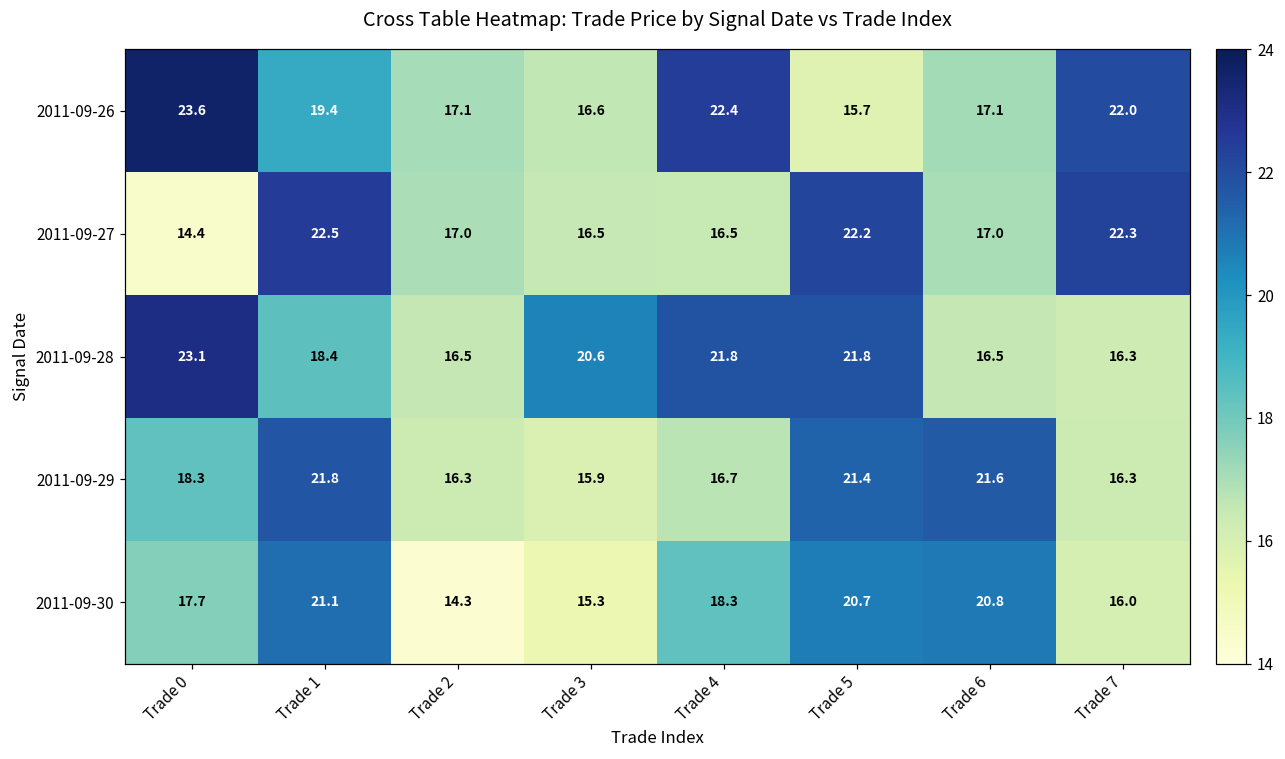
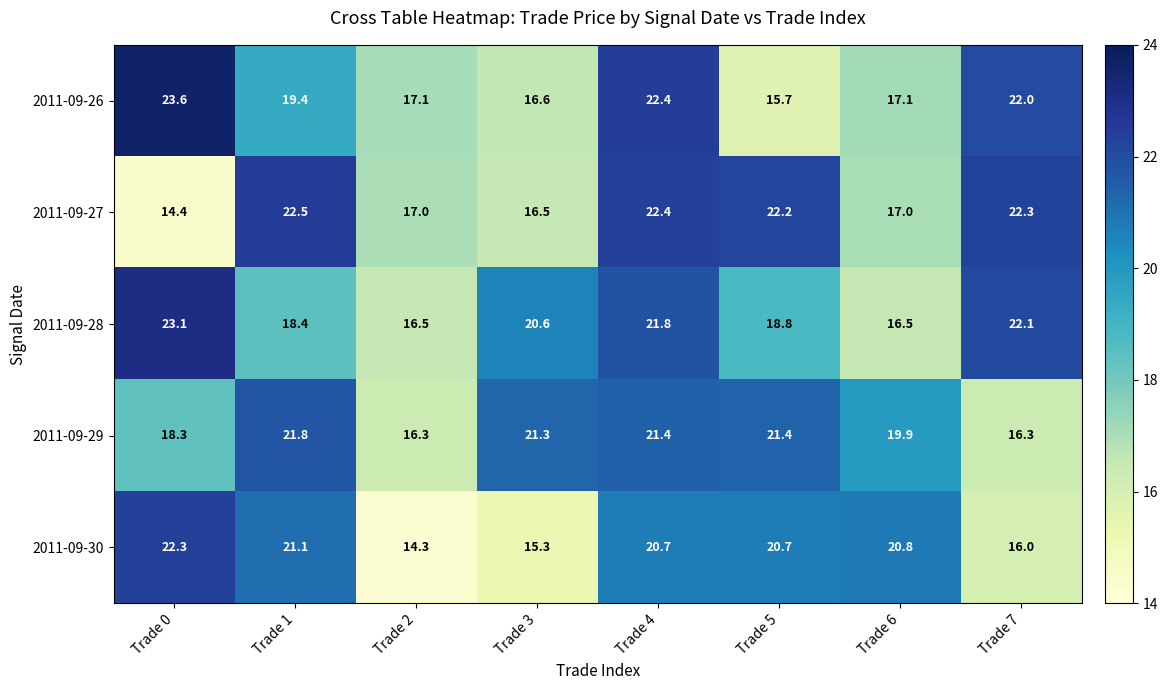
  {
    "2011-09-26": {
      "Trade 0": 23.6,
      "Trade 1": 19.4,
      "Trade 2": 17.1,
      "Trade 3": 16.6,
      "Trade 4": 22.4,
      "Trade 5": 15.7,
      "Trade 6": 17.1,
      "Trade 7": 22.0
    },
    "2011-09-27": {
      "Trade 0": 14.4,
      "Trade 1": 22.5,
      "Trade 2": 17.0,
      "Trade 3": 16.5,
-     "Trade 4": 16.5,
+     "Trade 4": 22.4,
      "Trade 5": 22.2,
      "Trade 6": 17.0,
      "Trade 7": 22.3
    },
    "2011-09-28": {
      "Trade 0": 23.1,
      "Trade 1": 18.4,
      "Trade 2": 16.5,
      "Trade 3": 20.6,
      "Trade 4": 21.8,
-     "Trade 5": 21.8,
+     "Trade 5": 18.8,
      "Trade 6": 16.5,
-     "Trade 7": 16.3
+     "Trade 7": 22.1
    },
    "2011-09-29": {
      "Trade 0": 18.3,
      "Trade 1": 21.8,
      "Trade 2": 16.3,
-     "Trade 3": 15.9,
-     "Trade 4": 16.7,
+     "Trade 3": 21.3,
+     "Trade 4": 21.4,
      "Trade 5": 21.4,
-     "Trade 6": 21.6,
+     "Trade 6": 19.9,
      "Trade 7": 16.3
    },
    "2011-09-30": {
-     "Trade 0": 17.7,
+     "Trade 0": 22.3,
      "Trade 1": 21.1,
      "Trade 2": 14.3,
      "Trade 3": 15.3,
-     "Trade 4": 18.3,
+     "Trade 4": 20.7,
      "Trade 5": 20.7,
      "Trade 6": 20.8,
      "Trade 7": 16.0
    }
  }
